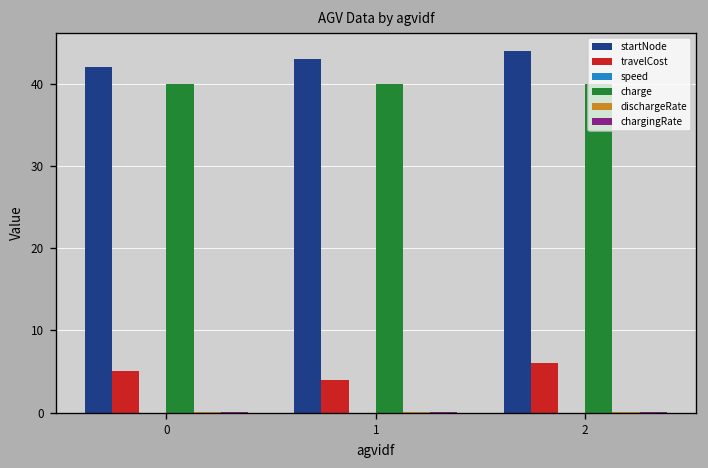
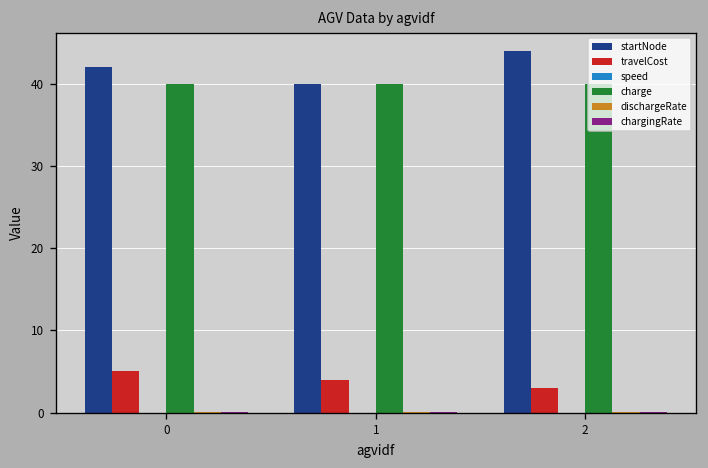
  {
    "startNode": {
      "0": 42,
-     "1": 43,
+     "1": 40,
      "2": 44
    },
    "travelCost": {
      "0": 5,
      "1": 4,
-     "2": 6
+     "2": 3
    },
    "speed": {
      "0": 0,
      "1": 0,
      "2": 0
    },
    "charge": {
      "0": 40,
      "1": 40
    }
  }
